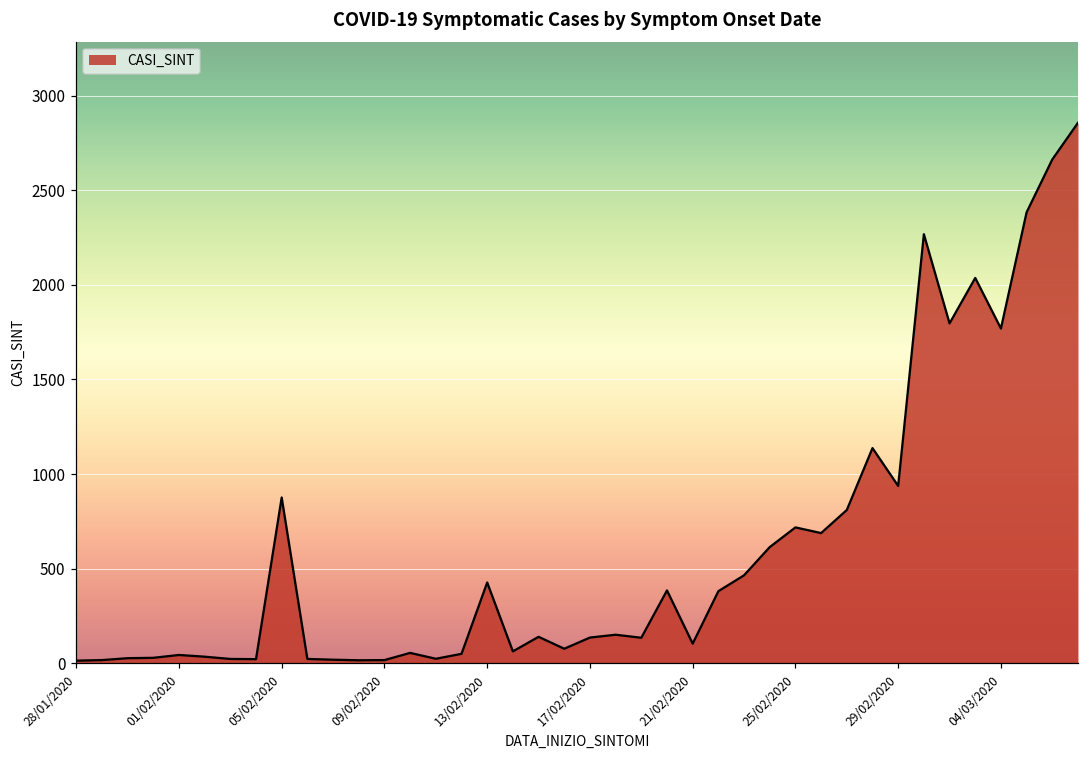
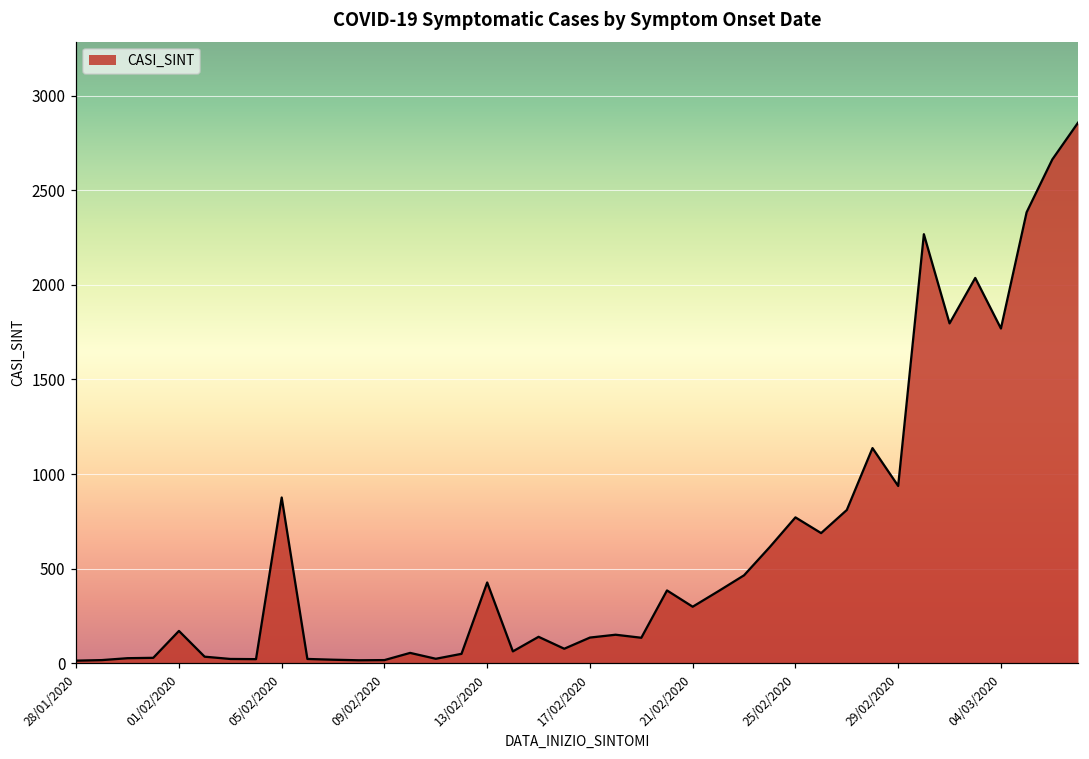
  {
    "28/01/2020": 10,
-   "01/02/2020": 40,
+   "01/02/2020": 170,
    "05/02/2020": 880,
    "09/02/2020": 20,
    "13/02/2020": 430,
    "17/02/2020": 140,
-   "21/02/2020": 100,
-   "25/02/2020": 720,
+   "21/02/2020": 300,
+   "25/02/2020": 770,
    "29/02/2020": 940,
    "04/03/2020": 1770
  }
